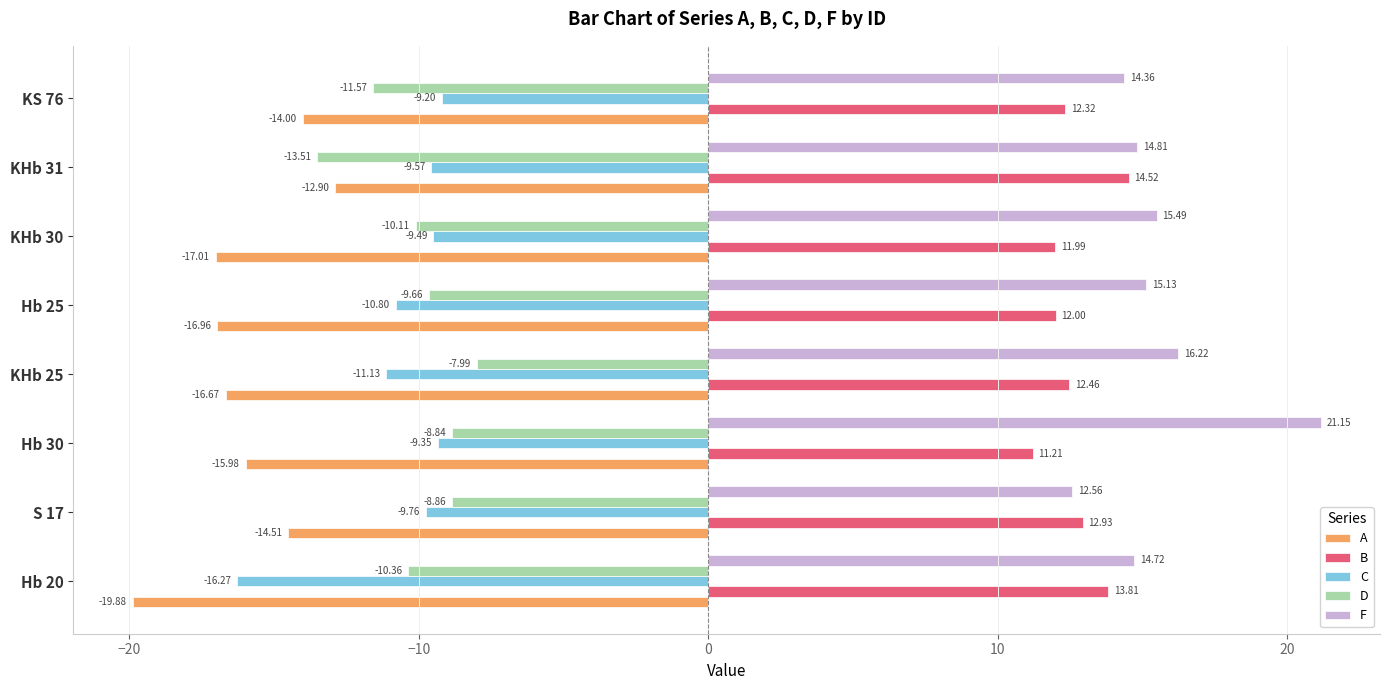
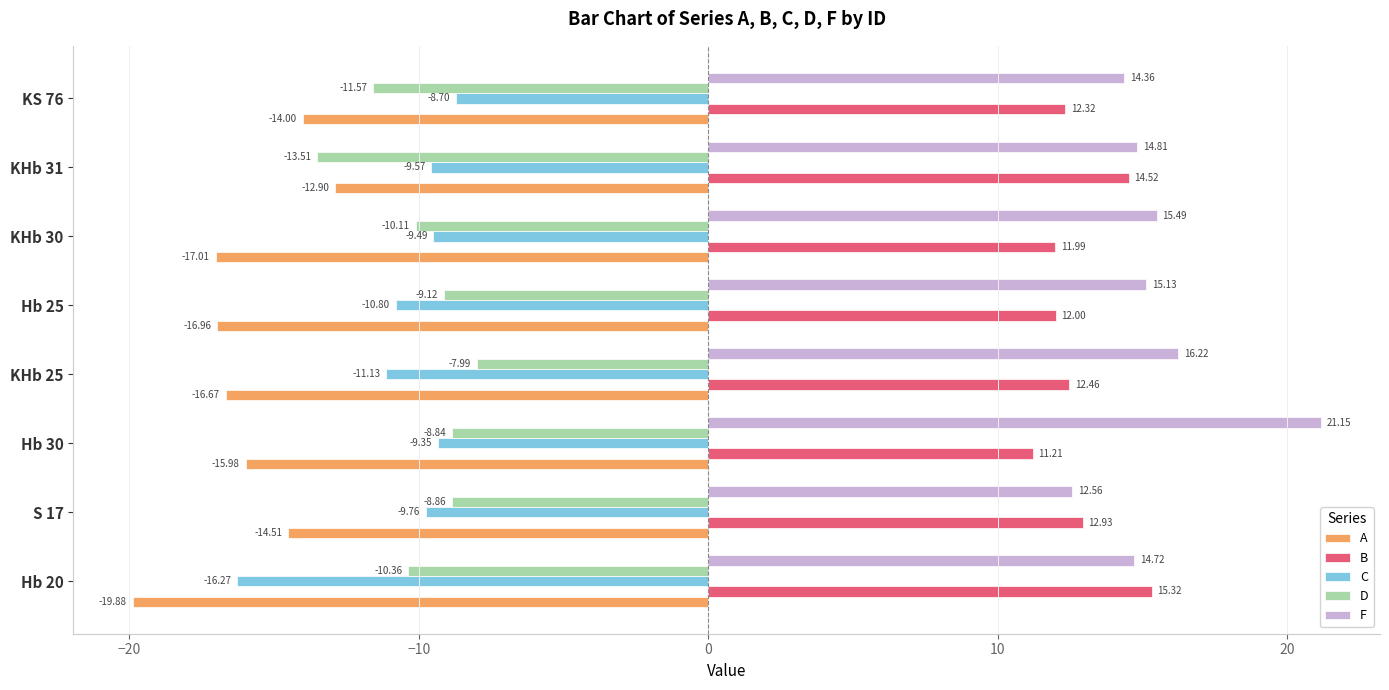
  {
    "A": {
      "KS 76": -14.00,
      "KHb 31": -12.90,
      "KHb 30": -17.01,
      "Hb 25": -16.96,
      "KHb 25": -16.67,
      "Hb 30": -15.98,
      "S 17": -14.51,
      "Hb 20": -19.88
    },
    "B": {
      "KS 76": 12.32,
      "KHb 31": 14.52,
      "KHb 30": 11.99,
      "Hb 25": 12.00,
      "KHb 25": 12.46,
      "Hb 30": 11.21,
      "S 17": 12.93,
-     "Hb 20": 13.81
+     "Hb 20": 15.32
    },
    "C": {
-     "KS 76": -9.20,
+     "KS 76": -8.70,
      "KHb 31": -9.57,
      "KHb 30": -9.49,
      "Hb 25": -10.80,
      "KHb 25": -11.13,
      "Hb 30": -9.35,
      "S 17": -9.76,
      "Hb 20": -16.27
    },
    "D": {
      "KS 76": -11.57,
      "KHb 31": -13.51,
      "KHb 30": -10.11,
-     "Hb 25": -9.66,
+     "Hb 25": -9.12,
      "KHb 25": -7.99,
      "Hb 30": -8.84,
      "S 17": -8.86,
      "Hb 20": -10.36
    },
    "F": {
      "KS 76": 14.36,
      "KHb 31": 14.81,
      "KHb 30": 15.49,
      "Hb 25": 15.13,
      "KHb 25": 16.22,
      "Hb 30": 21.15,
      "S 17": 12.56,
      "Hb 20": 14.72
    }
  }
